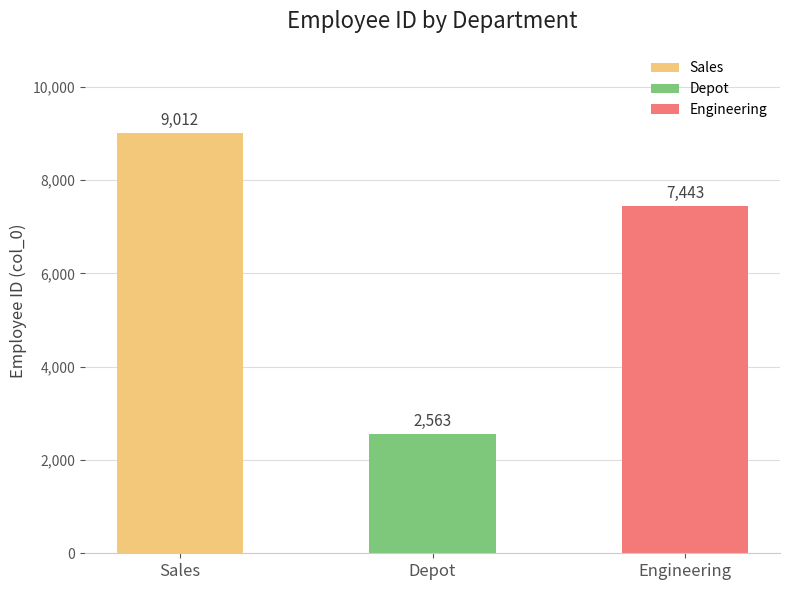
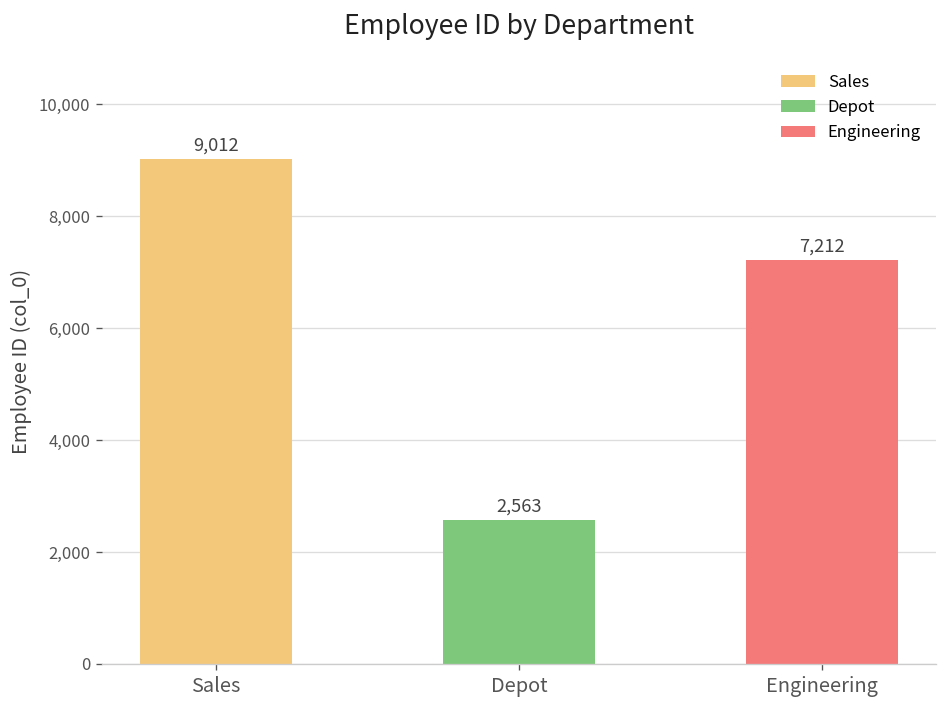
  {
    "Sales": "9,012",
    "Depot": "2,563",
-   "Engineering": "7,443"
+   "Engineering": "7,212"
  }
